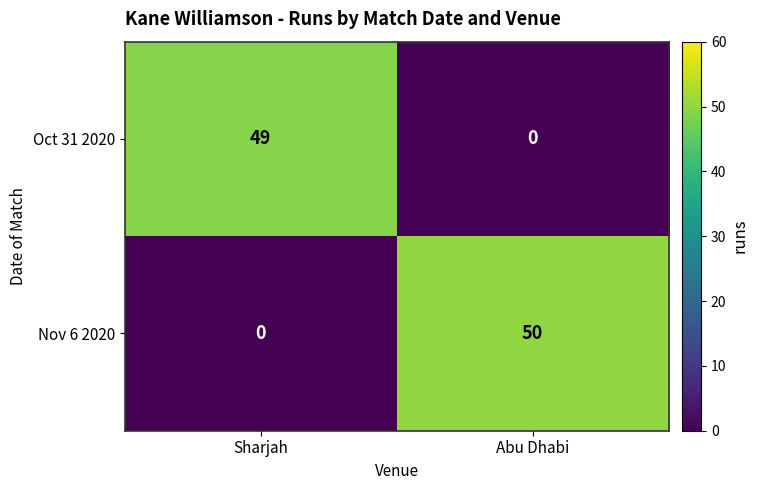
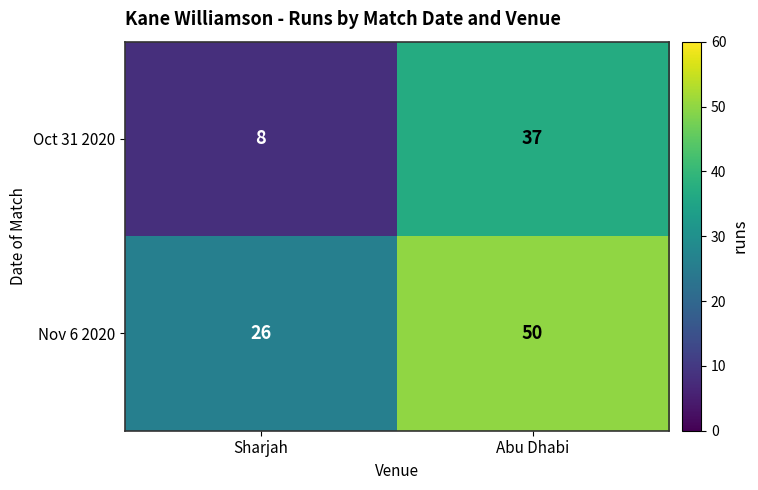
  {
    "Oct 31 2020": {
-     "Sharjah": 49,
-     "Abu Dhabi": 0
+     "Sharjah": 8,
+     "Abu Dhabi": 37
    },
    "Nov 6 2020": {
-     "Sharjah": 0,
+     "Sharjah": 26,
      "Abu Dhabi": 50
    }
  }
